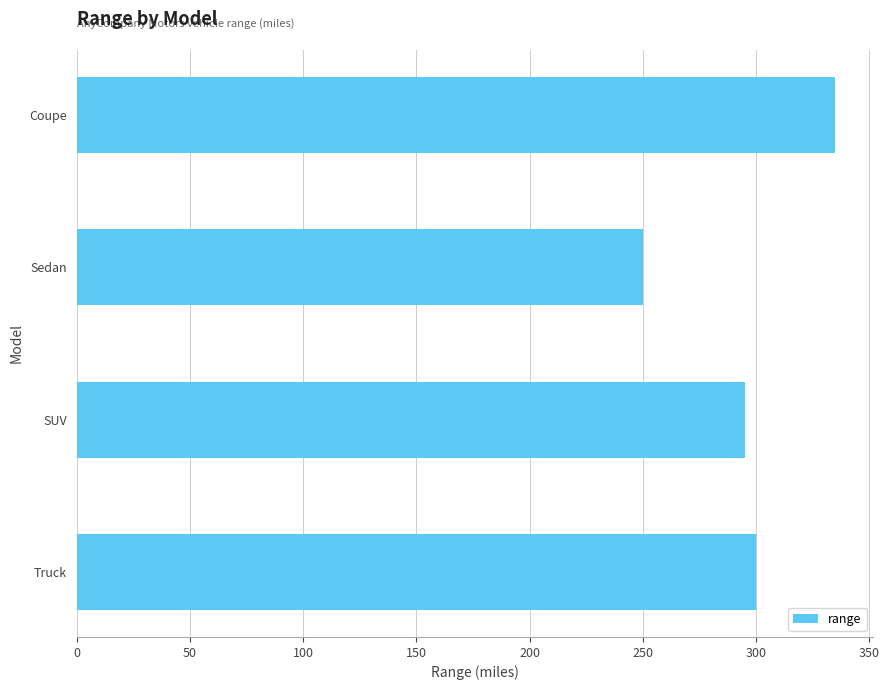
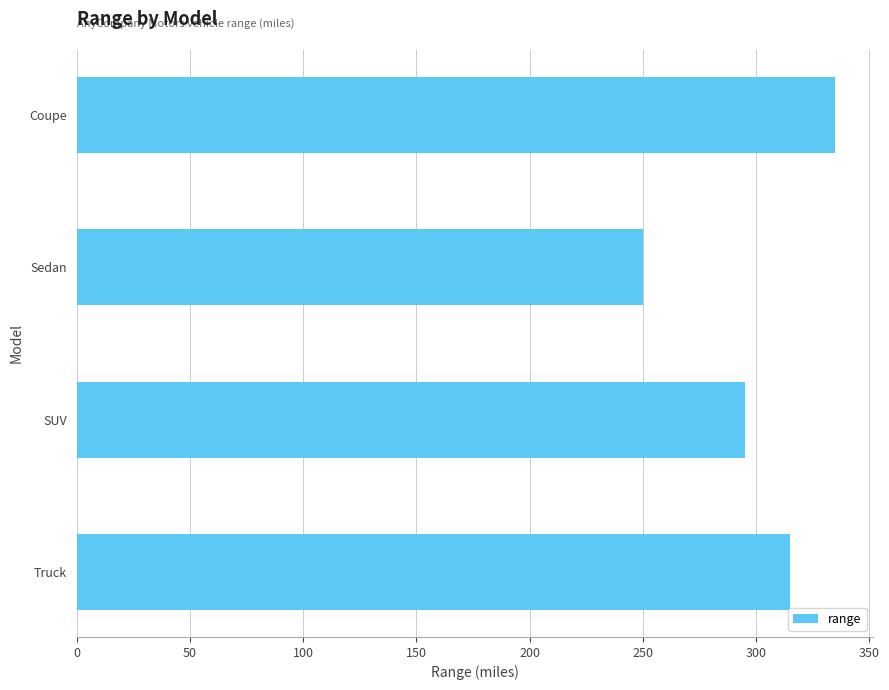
  {
    "Coupe": 335,
    "Sedan": 250,
    "SUV": 295,
-   "Truck": 300
+   "Truck": 315
  }
